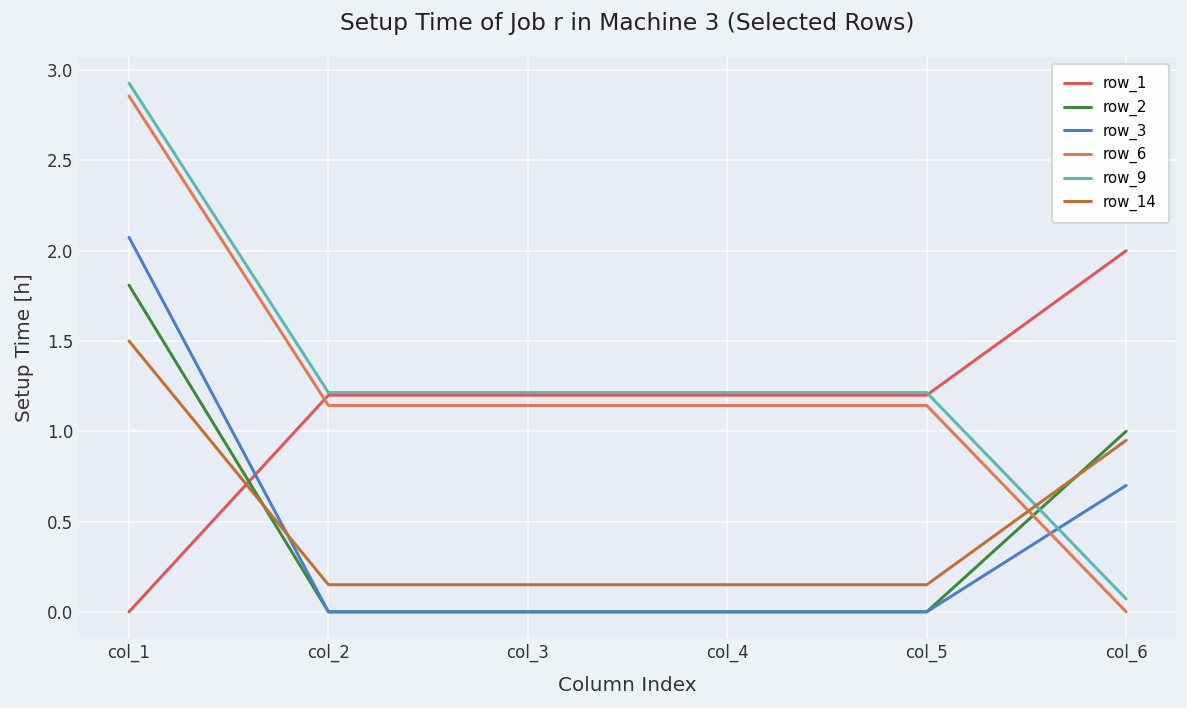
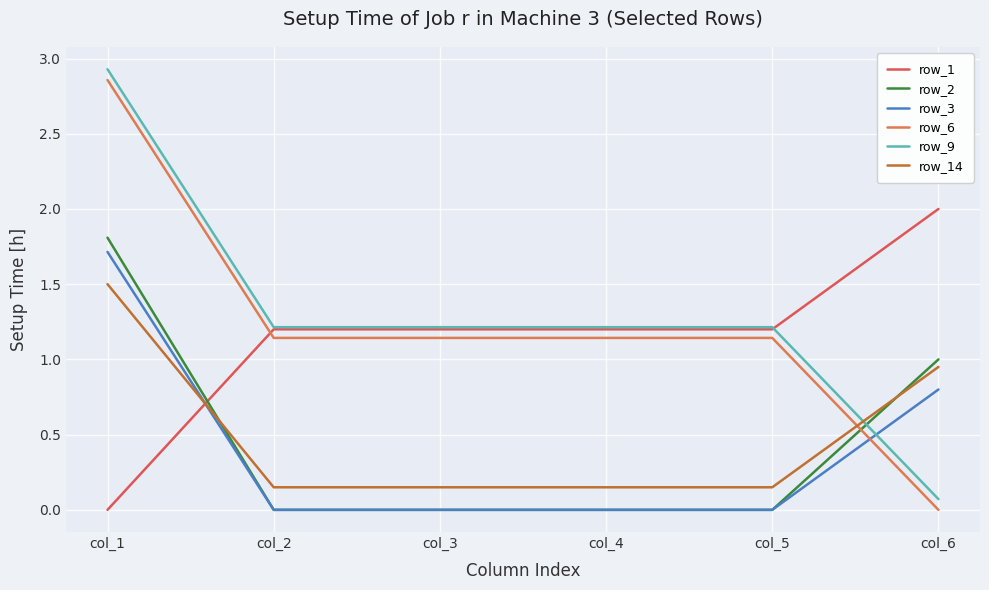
  {
    "row_2": {
      "col_1": 1.81,
      "col_6": 1.00
    },
    "row_3": {
-     "col_1": 2.07,
-     "col_6": 0.7
+     "col_1": 1.71,
+     "col_6": 0.8
    },
    "row_9": {
      "col_1": 2.93,
      "col_6": 0.07
    }
  }
